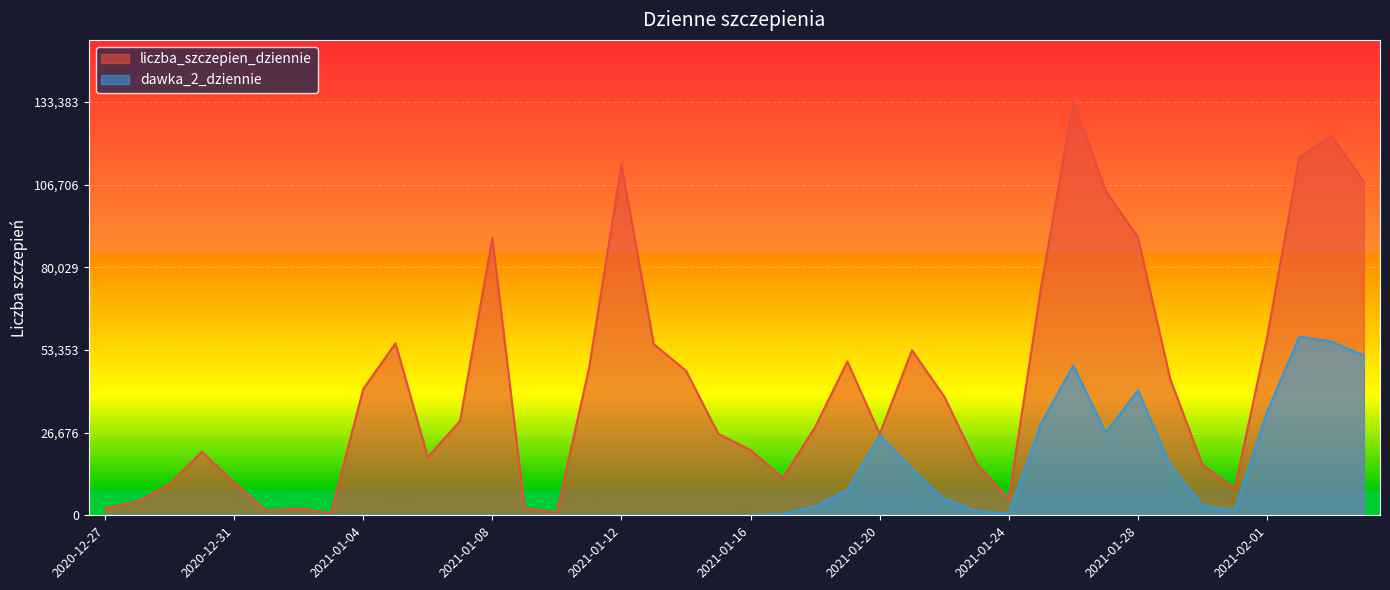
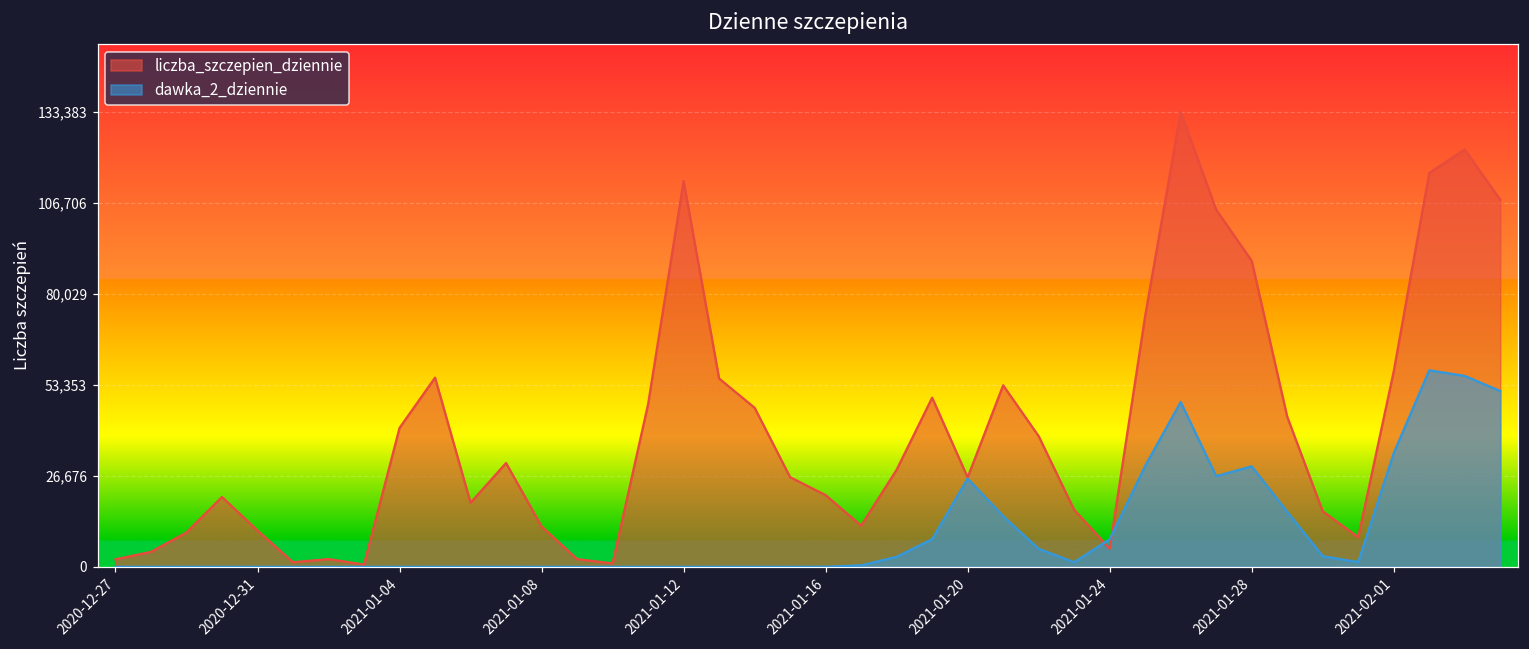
  {
    "liczba_szczepien_dziennie": {
      "2020-12-27": "2,000",
      "2020-12-31": "11,000",
      "2021-01-04": "41,000",
-     "2021-01-08": "89,000",
+     "2021-01-08": "12,000",
      "2021-01-12": "113,000",
      "2021-01-16": "21,000",
      "2021-01-24": "5,000",
      "2021-01-28": "90,000",
      "2021-02-01": "57,000"
    },
    "dawka_2_dziennie": {
      "2020-12-27": "0",
      "2020-12-31": "0",
      "2021-01-04": "0",
      "2021-01-08": "0",
      "2021-01-12": "0",
      "2021-01-16": "0",
-     "2021-01-24": "1,000",
-     "2021-01-28": "40,000",
+     "2021-01-24": "8,000",
+     "2021-01-28": "29,000",
      "2021-02-01": "33,000"
    }
  }
